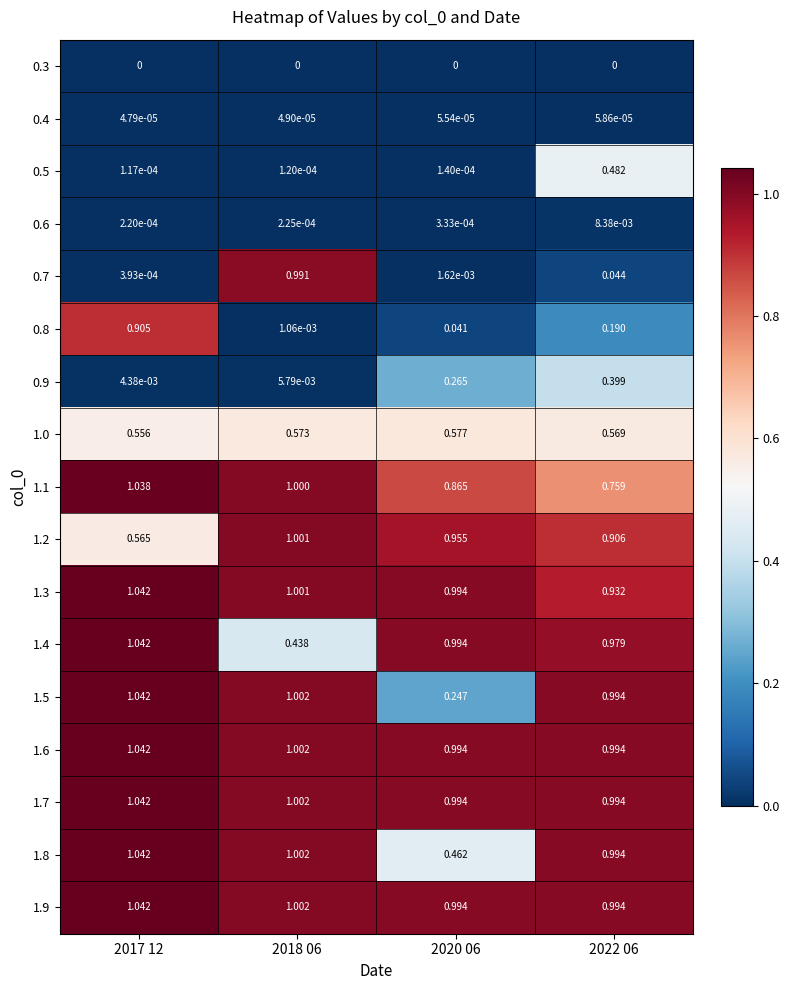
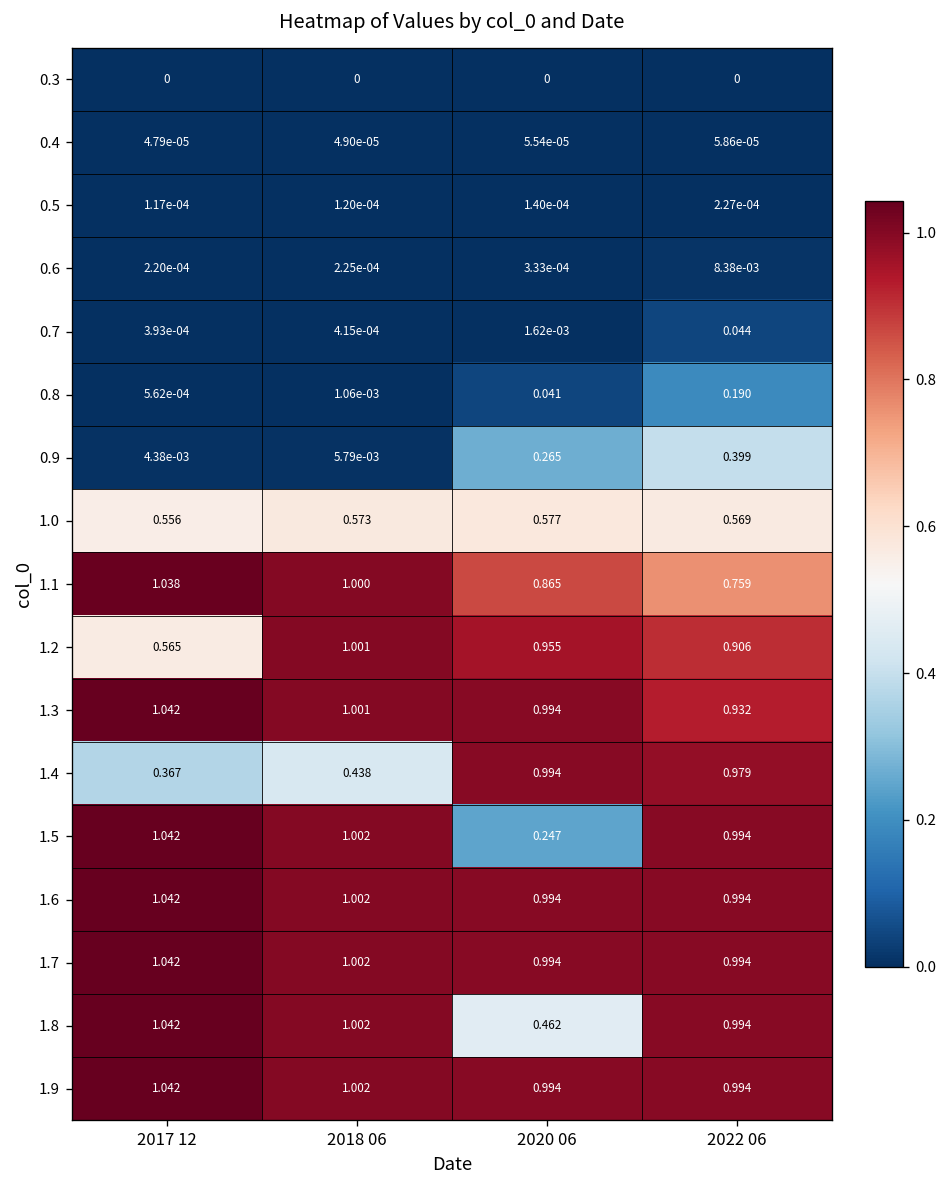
  {
    "0.3": {
      "2017 12": "0",
      "2018 06": "0",
      "2020 06": "0",
      "2022 06": "0"
    },
    "0.4": {
      "2017 12": "4.79e-05",
      "2018 06": "4.90e-05",
      "2020 06": "5.54e-05",
      "2022 06": "5.86e-05"
    },
    "0.5": {
      "2017 12": "1.17e-04",
      "2018 06": "1.20e-04",
      "2020 06": "1.40e-04",
-     "2022 06": "0.482"
+     "2022 06": "2.27e-04"
    },
    "0.6": {
      "2017 12": "2.20e-04",
      "2018 06": "2.25e-04",
      "2020 06": "3.33e-04",
      "2022 06": "8.38e-03"
    },
    "0.7": {
      "2017 12": "3.93e-04",
-     "2018 06": "0.991",
+     "2018 06": "4.15e-04",
      "2020 06": "1.62e-03",
      "2022 06": "0.044"
    },
    "0.8": {
-     "2017 12": "0.905",
+     "2017 12": "5.62e-04",
      "2018 06": "1.06e-03",
      "2020 06": "0.041",
      "2022 06": "0.190"
    },
    "0.9": {
      "2017 12": "4.38e-03",
      "2018 06": "5.79e-03",
      "2020 06": "0.265",
      "2022 06": "0.399"
    },
    "1.0": {
      "2017 12": "0.556",
      "2018 06": "0.573",
      "2020 06": "0.577",
      "2022 06": "0.569"
    },
    "1.1": {
      "2017 12": "1.038",
      "2018 06": "1.000",
      "2020 06": "0.865",
      "2022 06": "0.759"
    },
    "1.2": {
      "2017 12": "0.565",
      "2018 06": "1.001",
      "2020 06": "0.955",
      "2022 06": "0.906"
    },
    "1.3": {
      "2017 12": "1.042",
      "2018 06": "1.001",
      "2020 06": "0.994",
      "2022 06": "0.932"
    },
    "1.4": {
-     "2017 12": "1.042",
+     "2017 12": "0.367",
      "2018 06": "0.438",
      "2020 06": "0.994",
      "2022 06": "0.979"
    },
    "1.5": {
      "2017 12": "1.042",
      "2018 06": "1.002",
      "2020 06": "0.247",
      "2022 06": "0.994"
    },
    "1.6": {
      "2017 12": "1.042",
      "2018 06": "1.002",
      "2020 06": "0.994",
      "2022 06": "0.994"
    },
    "1.7": {
      "2017 12": "1.042",
      "2018 06": "1.002",
      "2020 06": "0.994",
      "2022 06": "0.994"
    },
    "1.8": {
      "2017 12": "1.042",
      "2018 06": "1.002",
      "2020 06": "0.462",
      "2022 06": "0.994"
    },
    "1.9": {
      "2017 12": "1.042",
      "2018 06": "1.002",
      "2020 06": "0.994",
      "2022 06": "0.994"
    }
  }
